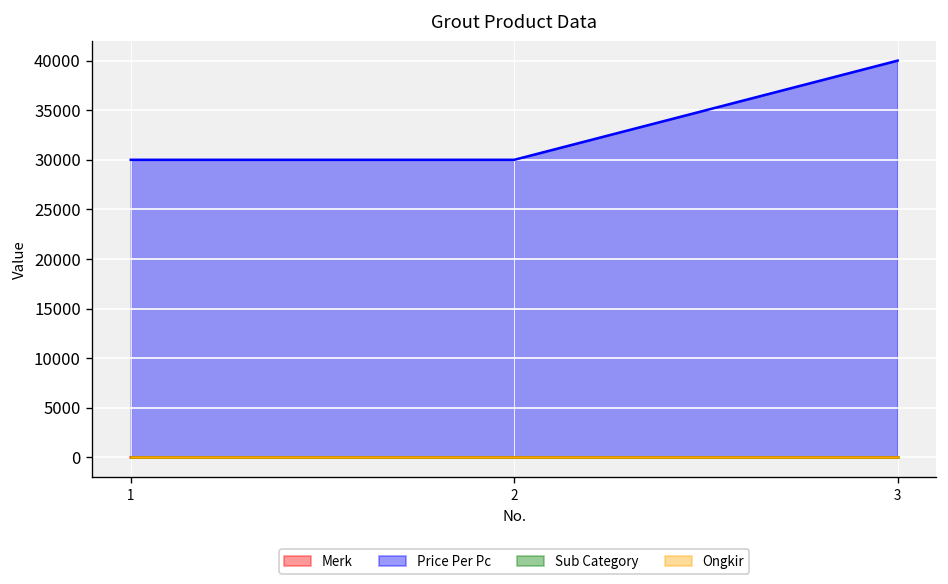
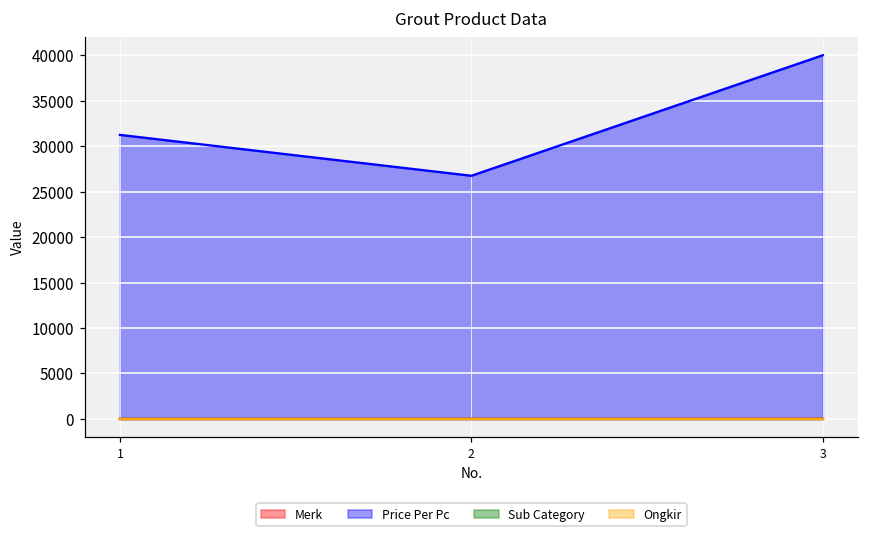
  {
    "Ongkir": {
      "1": 0,
      "2": 0,
      "3": 0
    },
    "Price Per Pc": {
-     "1": 30000,
-     "2": 30000,
+     "1": 31000,
+     "2": 27000,
      "3": 40000
    }
  }
